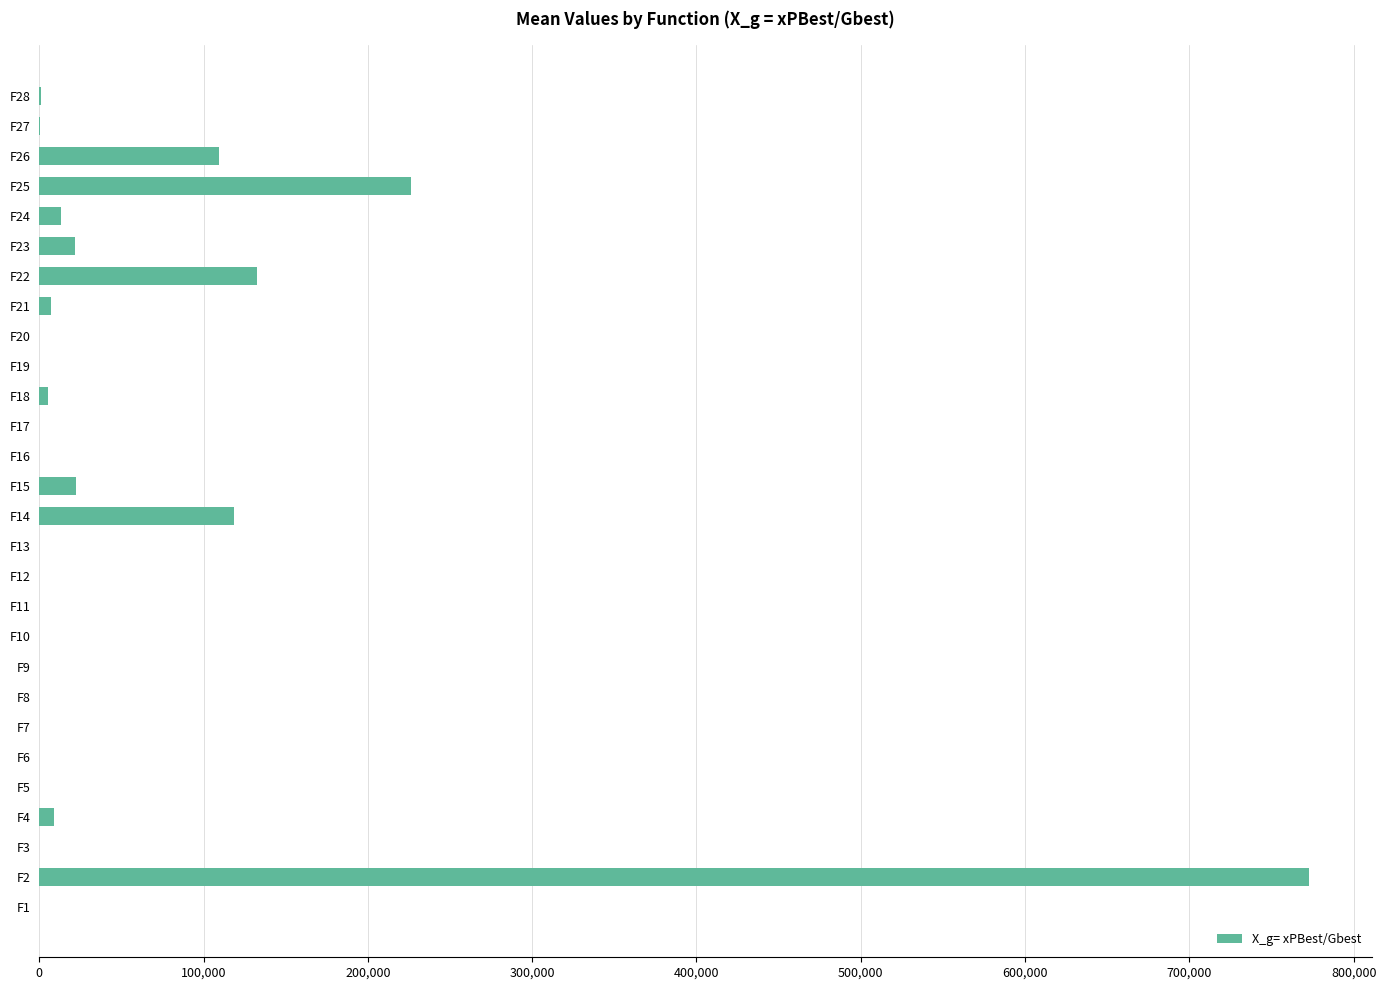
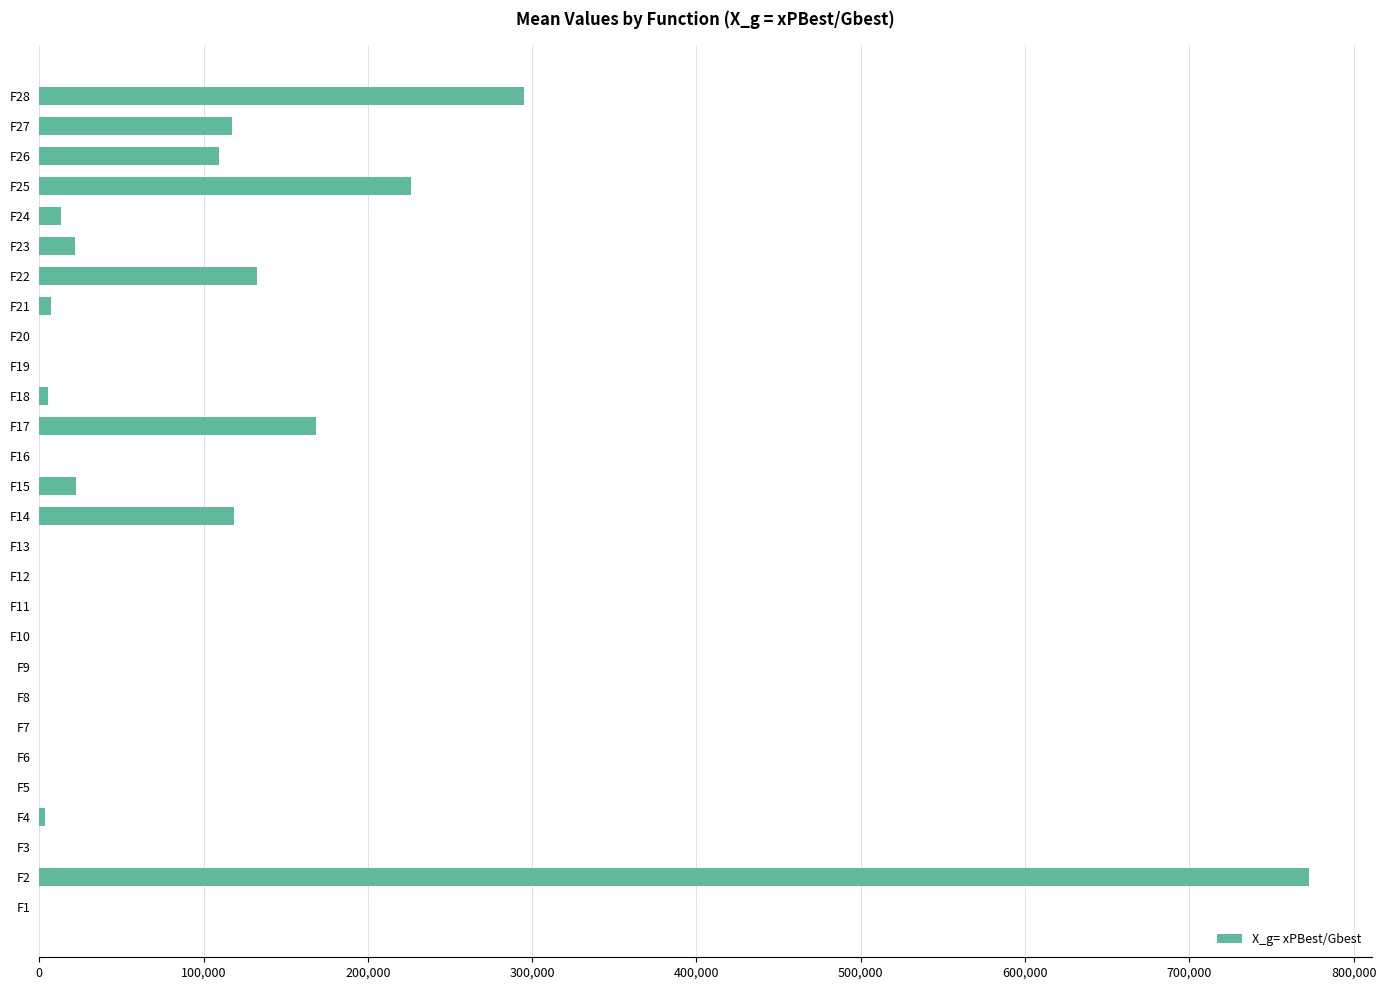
  {
-   "F28": "1,000",
-   "F27": "0",
+   "F28": "295,000",
+   "F27": "117,000",
    "F26": "110,000",
    "F25": "226,000",
    "F24": "13,000",
    "F23": "22,000",
    "F22": "132,000",
    "F21": "7,000",
    "F20": "0",
    "F18": "5,000",
-   "F17": "0",
+   "F17": "169,000",
    "F15": "23,000",
    "F14": "119,000",
    "F13": "0",
    "F12": "0",
    "F11": "0",
    "F9": "0",
    "F7": "0",
    "F5": "0",
-   "F4": "9,000",
+   "F4": "3,000",
    "F3": "0",
    "F2": "773,000",
    "F1": "0"
  }
